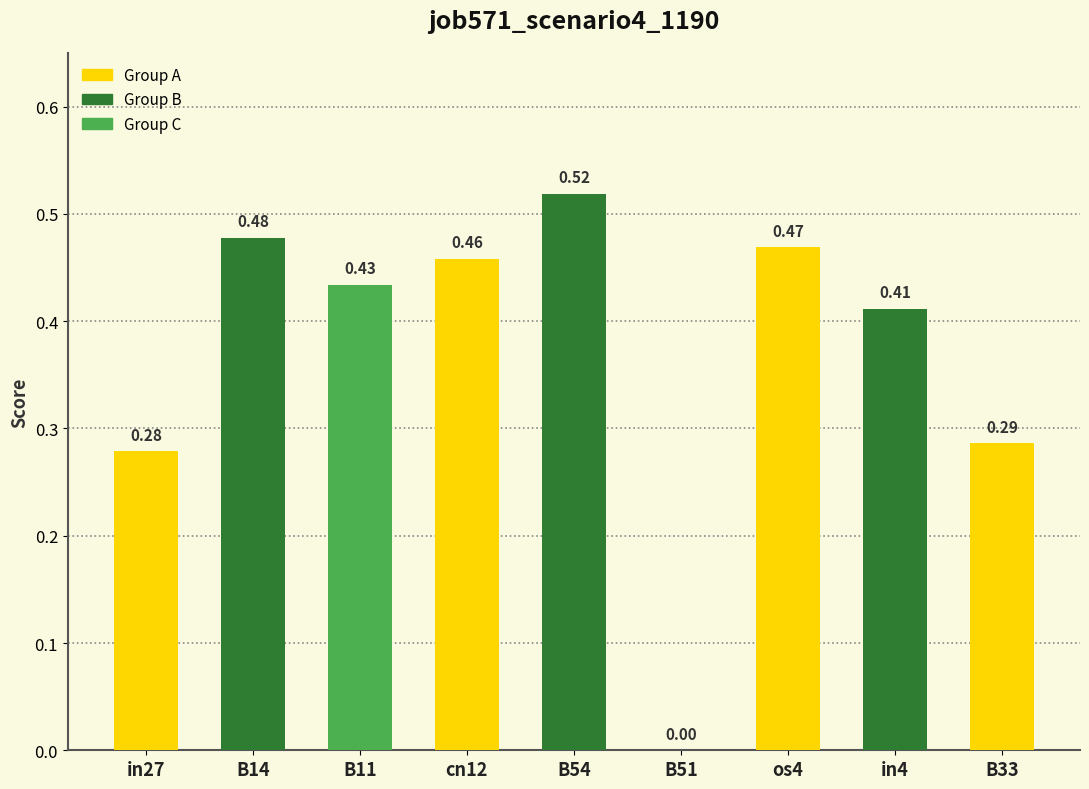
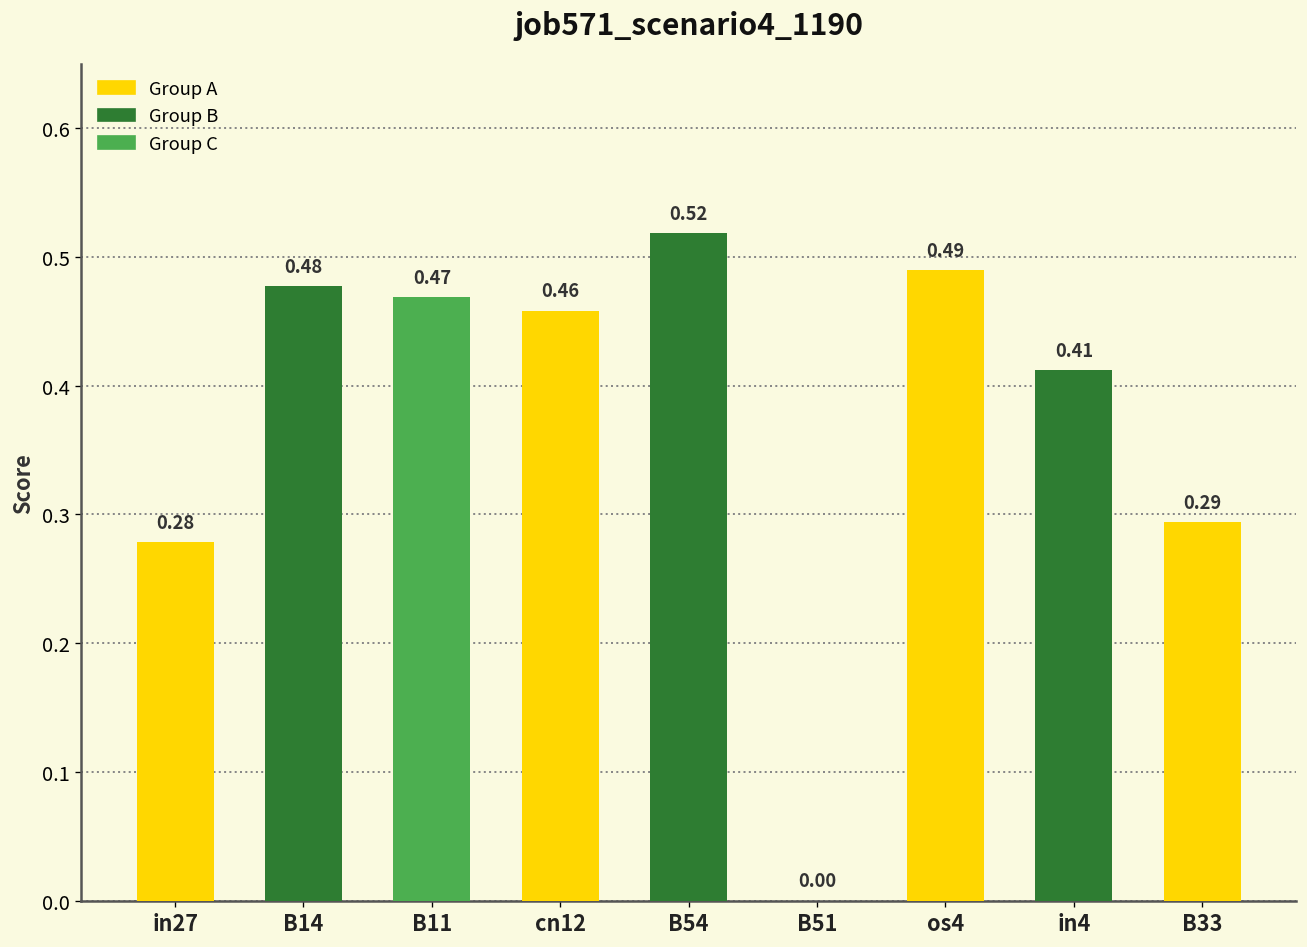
  {
    "in27": 0.28,
    "B14": 0.48,
-   "B11": 0.43,
+   "B11": 0.47,
    "cn12": 0.46,
    "B54": 0.52,
    "B51": 0.00,
-   "os4": 0.47,
+   "os4": 0.49,
    "in4": 0.41,
-   "B33": 0.286
+   "B33": 0.294
  }
